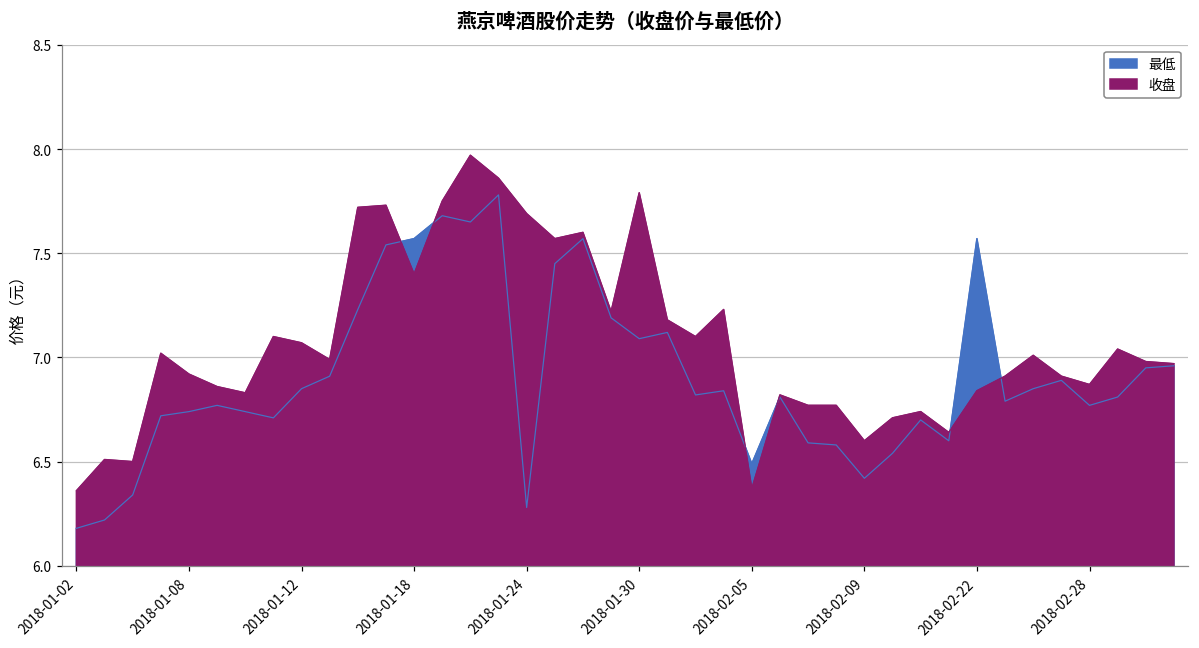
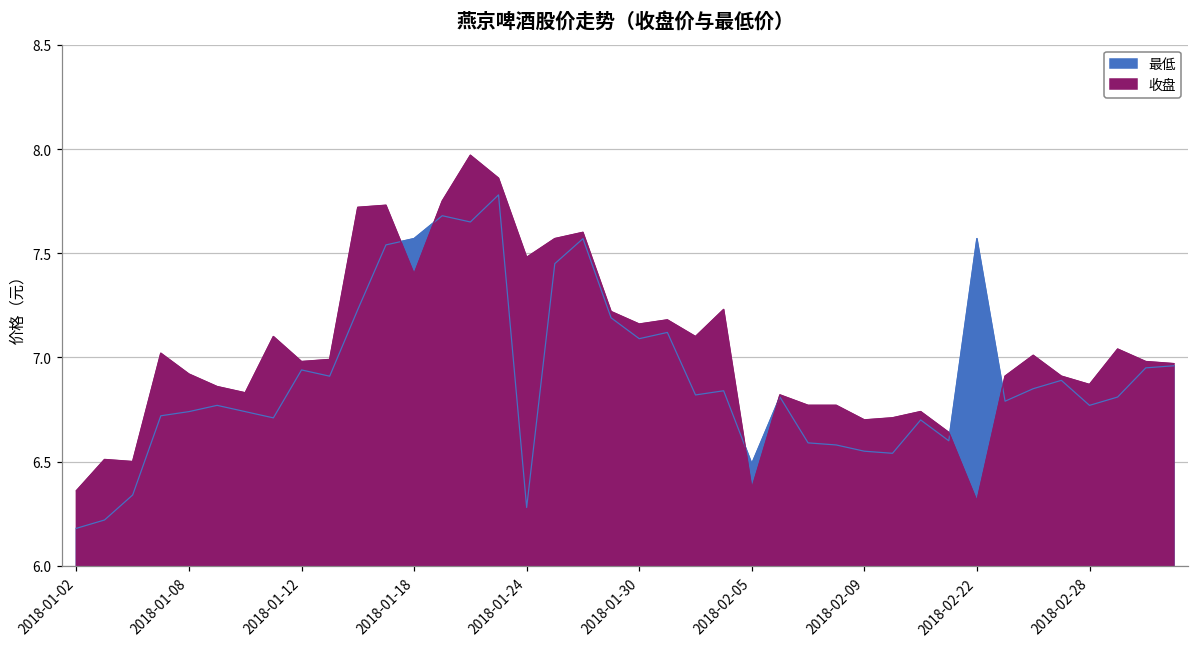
  {
    "最低": {
      "2018-01-02": 6.18,
      "2018-01-08": 6.74,
-     "2018-01-12": 6.85,
+     "2018-01-12": 6.94,
      "2018-01-18": 7.57,
      "2018-01-24": 6.28,
      "2018-01-30": 7.09,
      "2018-02-05": 6.49,
-     "2018-02-09": 6.42,
+     "2018-02-09": 6.55,
      "2018-02-22": 7.57,
      "2018-02-28": 6.77
    },
    "收盘": {
      "2018-01-02": 6.36,
      "2018-01-08": 6.92,
-     "2018-01-12": 7.07,
+     "2018-01-12": 6.98,
      "2018-01-18": 7.40,
-     "2018-01-24": 7.69,
-     "2018-01-30": 7.79,
+     "2018-01-24": 7.48,
+     "2018-01-30": 7.16,
      "2018-02-05": 6.37,
-     "2018-02-09": 6.6,
-     "2018-02-22": 6.84,
+     "2018-02-09": 6.7,
+     "2018-02-22": 6.31,
      "2018-02-28": 6.87
    }
  }
